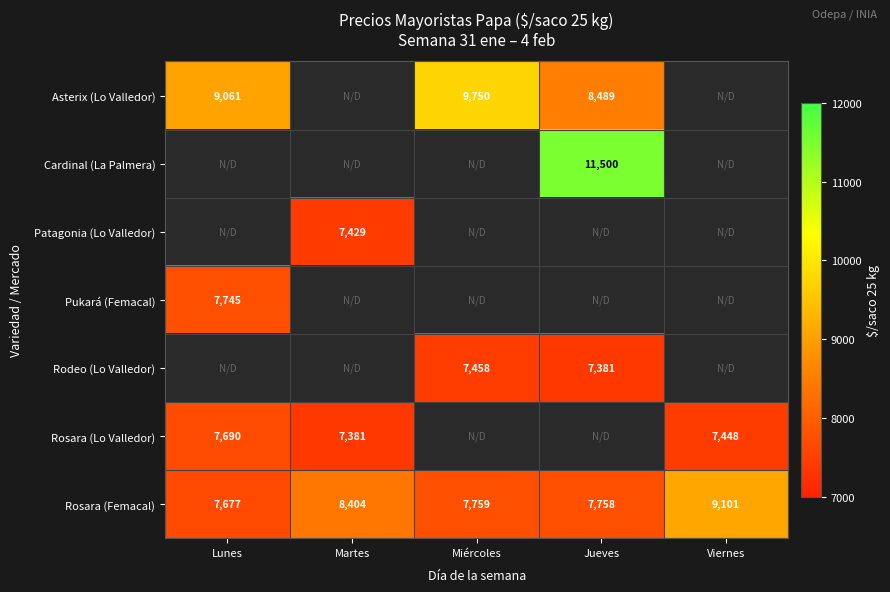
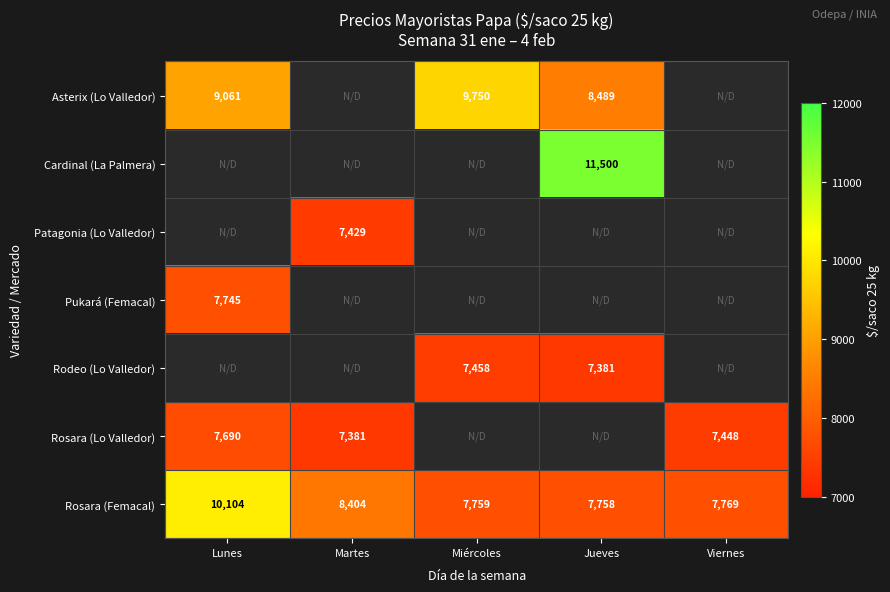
  {
    "Asterix (Lo Valledor)": {
      "Lunes": "9,061",
      "Miércoles": "9,750",
      "Jueves": "8,489"
    },
    "Cardinal (La Palmera)": {
      "Jueves": "11,500"
    },
    "Patagonia (Lo Valledor)": {
      "Martes": "7,429"
    },
    "Pukará (Femacal)": {
      "Lunes": "7,745"
    },
    "Rodeo (Lo Valledor)": {
      "Miércoles": "7,458",
      "Jueves": "7,381"
    },
    "Rosara (Lo Valledor)": {
      "Lunes": "7,690",
      "Martes": "7,381",
      "Viernes": "7,448"
    },
    "Rosara (Femacal)": {
-     "Lunes": "7,677",
+     "Lunes": "10,104",
      "Martes": "8,404",
      "Miércoles": "7,759",
      "Jueves": "7,758",
-     "Viernes": "9,101"
+     "Viernes": "7,769"
    }
  }
